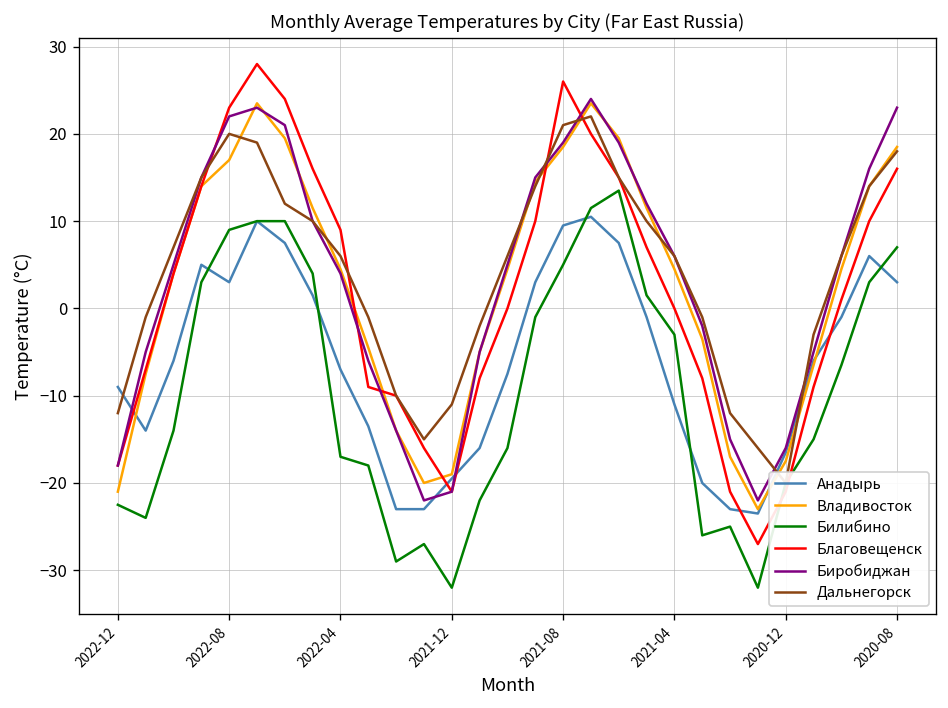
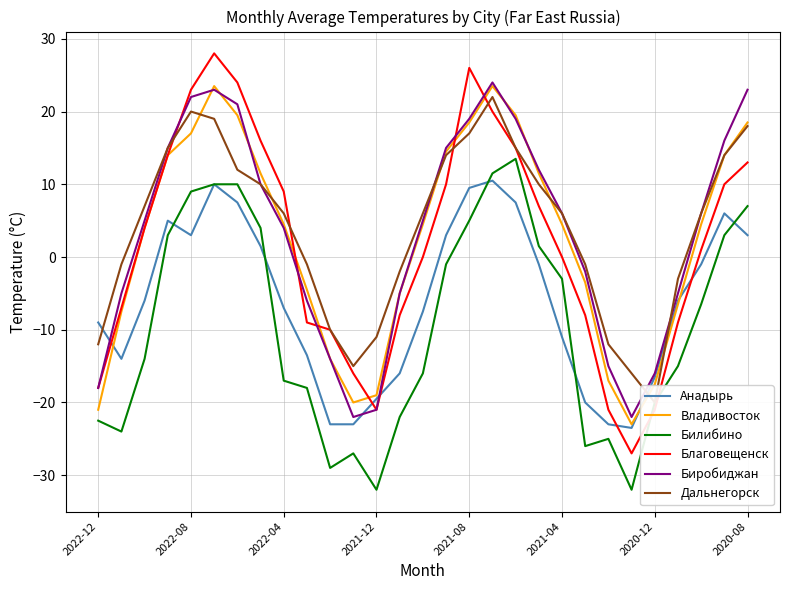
  {
    "Анадырь": {
      "2022-12": -9,
      "2022-08": 3,
      "2022-04": -7,
      "2021-12": -20,
      "2021-08": 10,
      "2021-04": -11,
      "2020-12": -17,
      "2020-08": 3
    },
    "Владивосток": {
      "2022-12": -21,
      "2022-08": 17,
      "2022-04": 5,
      "2021-12": -19,
      "2021-08": 19,
      "2021-04": 5,
      "2020-12": -18,
      "2020-08": 19
    },
    "Билибино": {
      "2022-12": -23,
      "2022-08": 9,
      "2022-04": -17,
      "2021-12": -32,
      "2021-08": 5,
      "2021-04": -3,
      "2020-08": 7
    },
    "Благовещенск": {
      "2022-08": 23,
      "2022-04": 9,
      "2021-08": 26,
      "2021-04": 0,
-     "2020-08": 16
+     "2020-08": 13
    },
    "Биробиджан": {
      "2022-08": 22,
      "2022-04": 4,
      "2021-08": 19,
      "2020-12": -16,
      "2020-08": 23
    },
    "Дальнегорск": {
      "2022-12": -12,
      "2022-08": 20,
      "2022-04": 6,
      "2021-12": -11,
-     "2021-08": 21,
+     "2021-08": 17,
      "2020-08": 18
    }
  }
